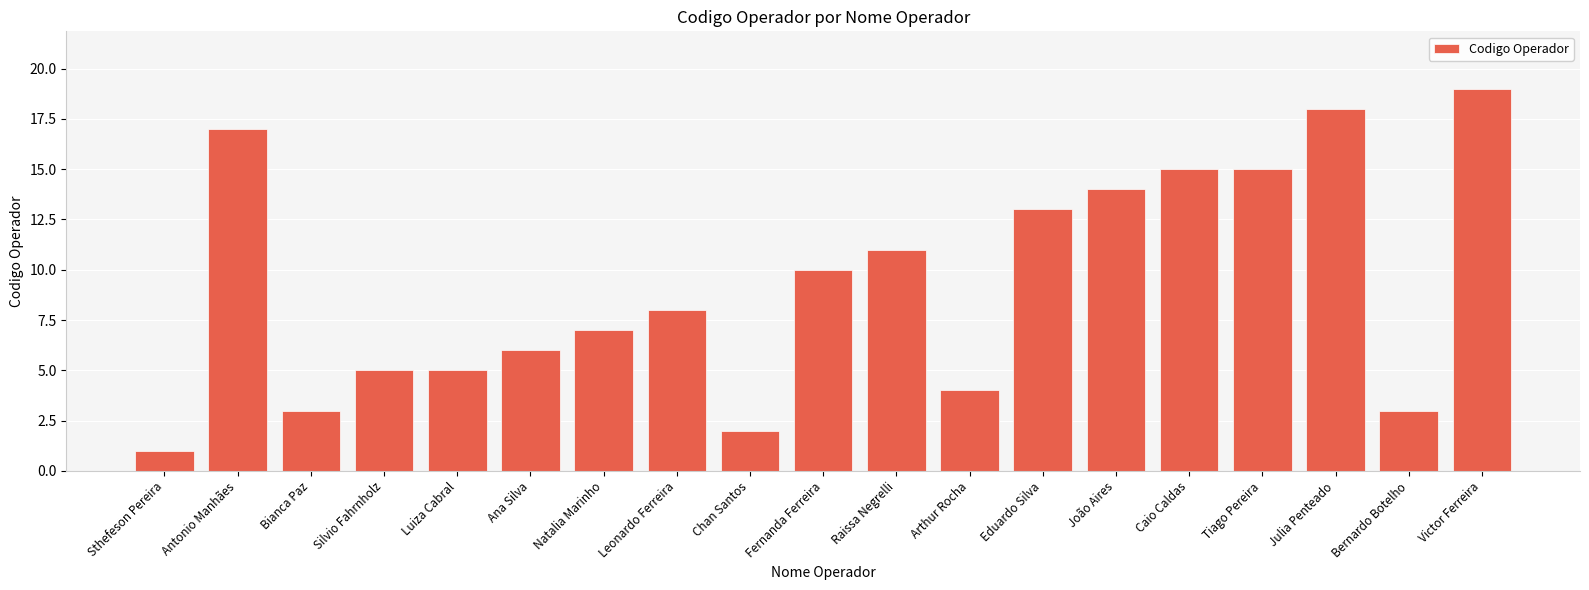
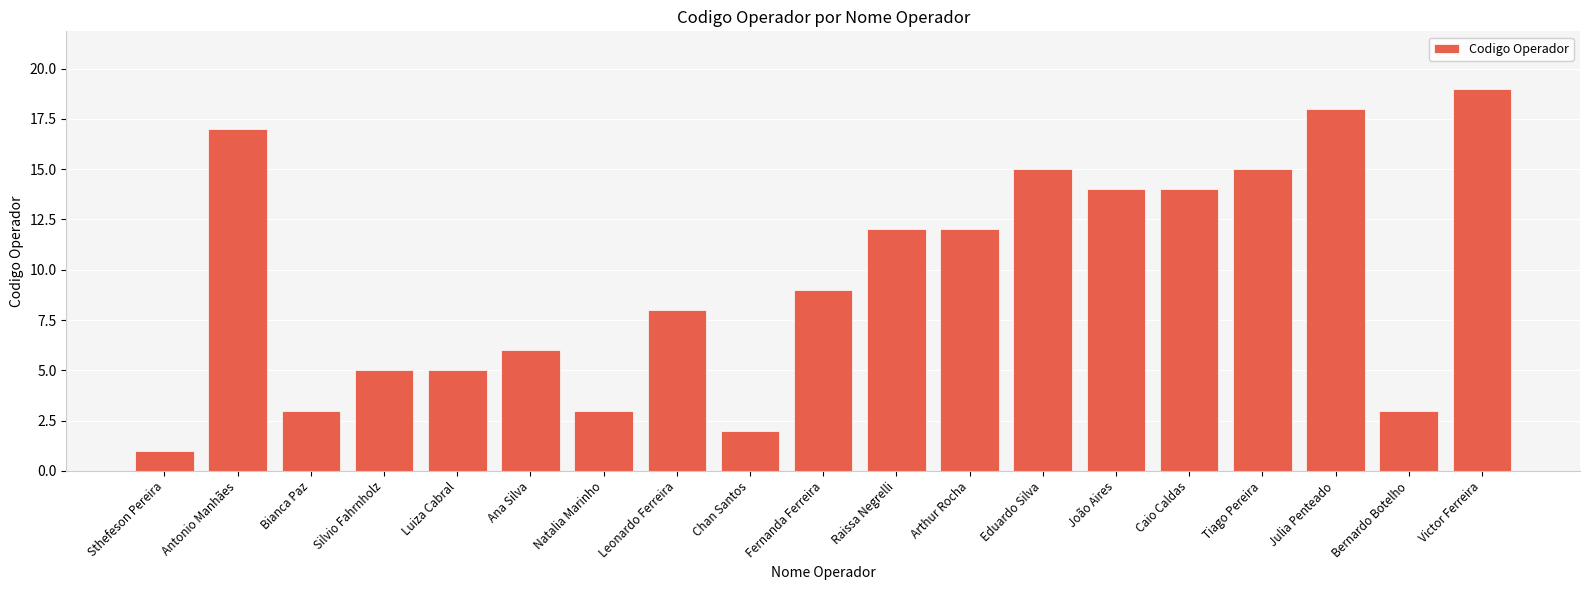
  {
    "Sthefeson Pereira": 1,
    "Antonio Manhães": 17,
    "Bianca Paz": 3,
    "Silvio Fahrnholz": 5,
    "Luiza Cabral": 5,
    "Ana Silva": 6,
-   "Natalia Marinho": 7,
+   "Natalia Marinho": 3,
    "Leonardo Ferreira": 8,
    "Chan Santos": 2,
-   "Fernanda Ferreira": 10,
-   "Raissa Negrelli": 11,
-   "Arthur Rocha": 4,
-   "Eduardo Silva": 13,
+   "Fernanda Ferreira": 9,
+   "Raissa Negrelli": 12,
+   "Arthur Rocha": 12,
+   "Eduardo Silva": 15,
    "João Aires": 14,
-   "Caio Caldas": 15,
+   "Caio Caldas": 14,
    "Tiago Pereira": 15,
    "Julia Penteado": 18,
    "Bernardo Botelho": 3,
    "Victor Ferreira": 19
  }
